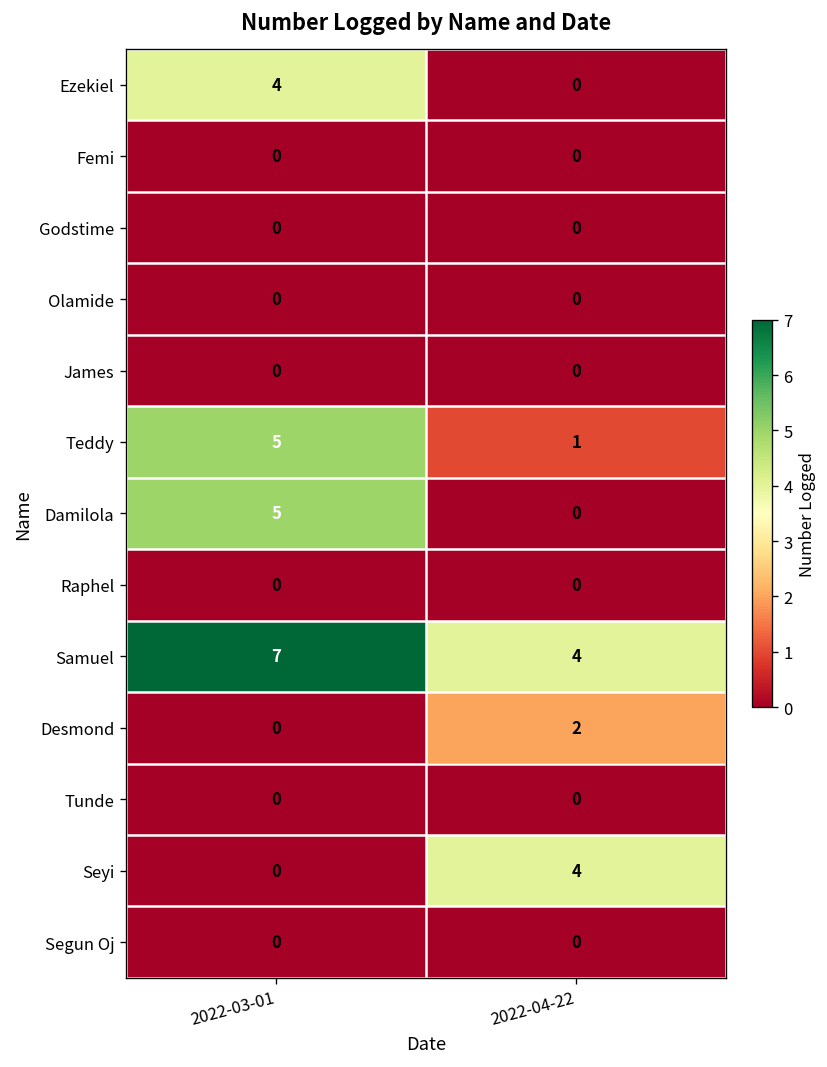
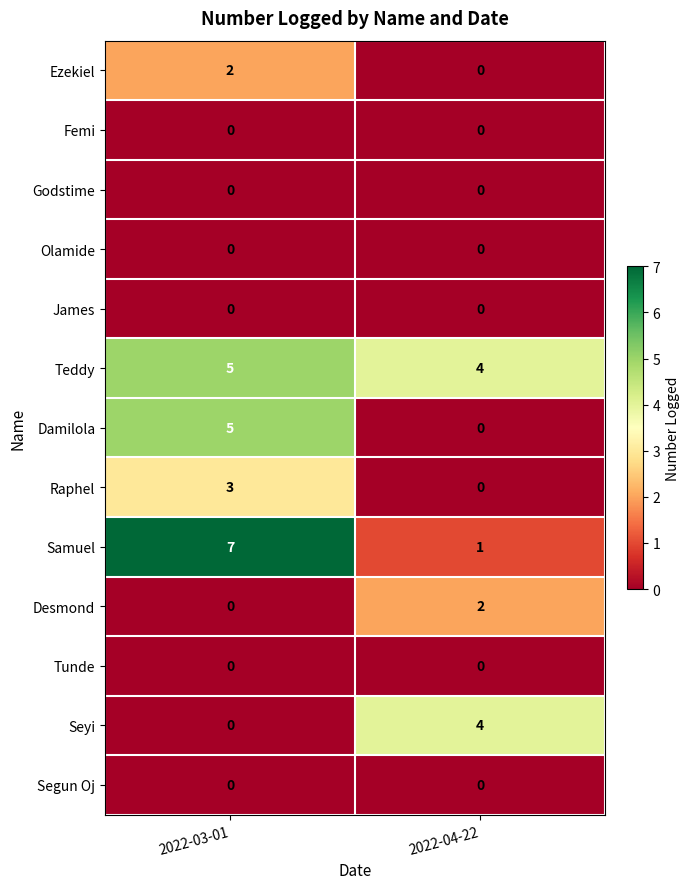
  {
    "Ezekiel": {
-     "2022-03-01": 4,
+     "2022-03-01": 2,
      "2022-04-22": 0
    },
    "Femi": {
      "2022-03-01": 0,
      "2022-04-22": 0
    },
    "Godstime": {
      "2022-03-01": 0,
      "2022-04-22": 0
    },
    "Olamide": {
      "2022-03-01": 0,
      "2022-04-22": 0
    },
    "James": {
      "2022-03-01": 0,
      "2022-04-22": 0
    },
    "Teddy": {
      "2022-03-01": 5,
-     "2022-04-22": 1
+     "2022-04-22": 4
    },
    "Damilola": {
      "2022-03-01": 5,
      "2022-04-22": 0
    },
    "Raphel": {
-     "2022-03-01": 0,
+     "2022-03-01": 3,
      "2022-04-22": 0
    },
    "Samuel": {
      "2022-03-01": 7,
-     "2022-04-22": 4
+     "2022-04-22": 1
    },
    "Desmond": {
      "2022-03-01": 0,
      "2022-04-22": 2
    },
    "Tunde": {
      "2022-03-01": 0,
      "2022-04-22": 0
    },
    "Seyi": {
      "2022-03-01": 0,
      "2022-04-22": 4
    },
    "Segun Oj": {
      "2022-03-01": 0,
      "2022-04-22": 0
    }
  }
